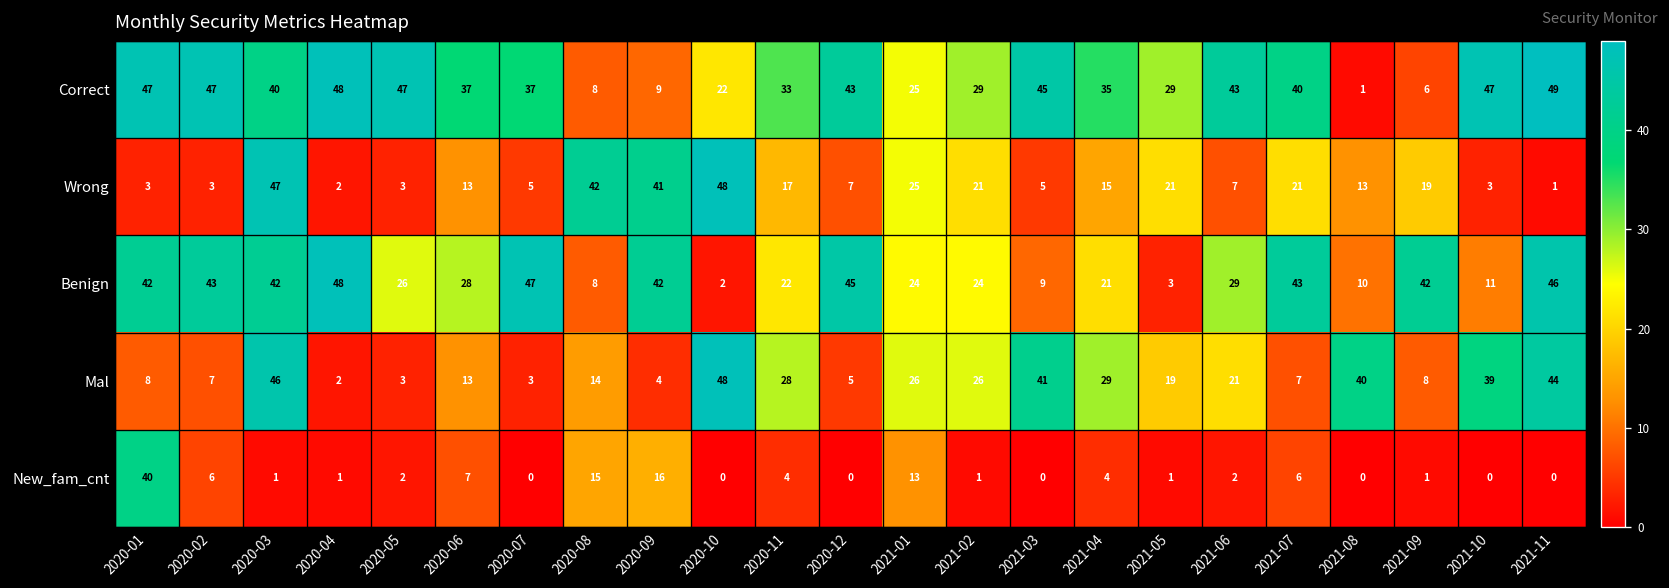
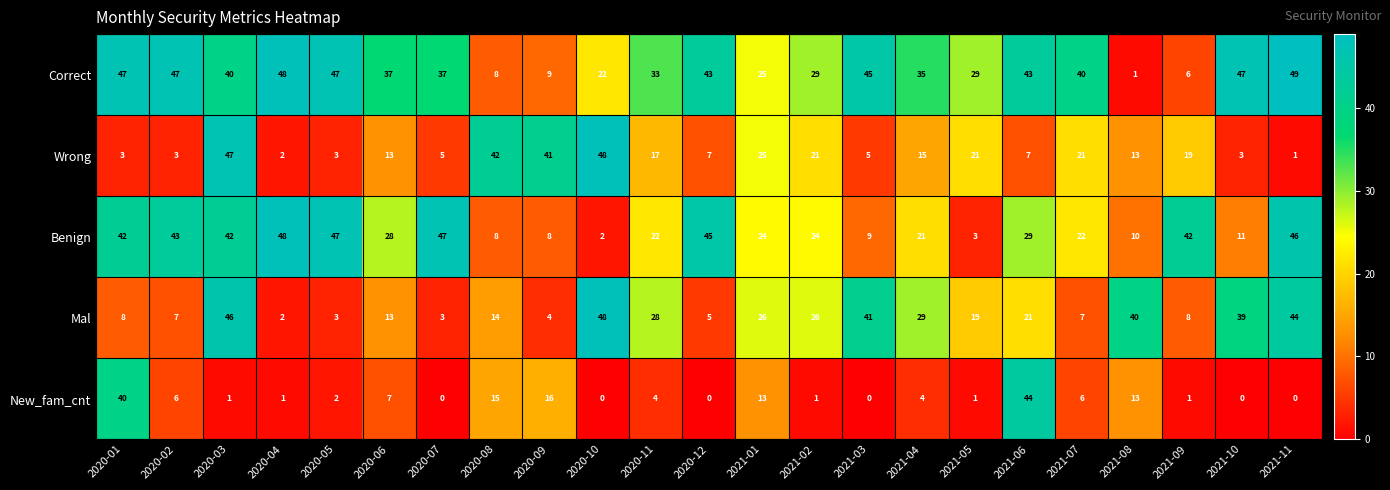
  {
    "Correct": {
      "2020-01": 47,
      "2020-02": 47,
      "2020-03": 40,
      "2020-04": 48,
      "2020-05": 47,
      "2020-06": 37,
      "2020-07": 37,
      "2020-08": 8,
      "2020-09": 9,
      "2020-10": 22,
      "2020-11": 33,
      "2020-12": 43,
      "2021-01": 25,
      "2021-02": 29,
      "2021-03": 45,
      "2021-04": 35,
      "2021-05": 29,
      "2021-06": 43,
      "2021-07": 40,
      "2021-08": 1,
      "2021-09": 6,
      "2021-10": 47,
      "2021-11": 49
    },
    "Wrong": {
      "2020-01": 3,
      "2020-02": 3,
      "2020-03": 47,
      "2020-04": 2,
      "2020-05": 3,
      "2020-06": 13,
      "2020-07": 5,
      "2020-08": 42,
      "2020-09": 41,
      "2020-10": 48,
      "2020-11": 17,
      "2020-12": 7,
      "2021-01": 25,
      "2021-02": 21,
      "2021-03": 5,
      "2021-04": 15,
      "2021-05": 21,
      "2021-06": 7,
      "2021-07": 21,
      "2021-08": 13,
      "2021-09": 19,
      "2021-10": 3,
      "2021-11": 1
    },
    "Benign": {
      "2020-01": 42,
      "2020-02": 43,
      "2020-03": 42,
      "2020-04": 48,
-     "2020-05": 26,
+     "2020-05": 47,
      "2020-06": 28,
      "2020-07": 47,
      "2020-08": 8,
-     "2020-09": 42,
+     "2020-09": 8,
      "2020-10": 2,
      "2020-11": 22,
      "2020-12": 45,
      "2021-01": 24,
      "2021-02": 24,
      "2021-03": 9,
      "2021-04": 21,
      "2021-05": 3,
      "2021-06": 29,
-     "2021-07": 43,
+     "2021-07": 22,
      "2021-08": 10,
      "2021-09": 42,
      "2021-10": 11,
      "2021-11": 46
    },
    "Mal": {
      "2020-01": 8,
      "2020-02": 7,
      "2020-03": 46,
      "2020-04": 2,
      "2020-05": 3,
      "2020-06": 13,
      "2020-07": 3,
      "2020-08": 14,
      "2020-09": 4,
      "2020-10": 48,
      "2020-11": 28,
      "2020-12": 5,
      "2021-01": 26,
      "2021-02": 26,
      "2021-03": 41,
      "2021-04": 29,
      "2021-05": 19,
      "2021-06": 21,
      "2021-07": 7,
      "2021-08": 40,
      "2021-09": 8,
      "2021-10": 39,
      "2021-11": 44
    },
    "New_fam_cnt": {
      "2020-01": 40,
      "2020-02": 6,
      "2020-03": 1,
      "2020-04": 1,
      "2020-05": 2,
      "2020-06": 7,
      "2020-07": 0,
      "2020-08": 15,
      "2020-09": 16,
      "2020-10": 0,
      "2020-11": 4,
      "2020-12": 0,
      "2021-01": 13,
      "2021-02": 1,
      "2021-03": 0,
      "2021-04": 4,
      "2021-05": 1,
-     "2021-06": 2,
+     "2021-06": 44,
      "2021-07": 6,
-     "2021-08": 0,
+     "2021-08": 13,
      "2021-09": 1,
      "2021-10": 0,
      "2021-11": 0
    }
  }
